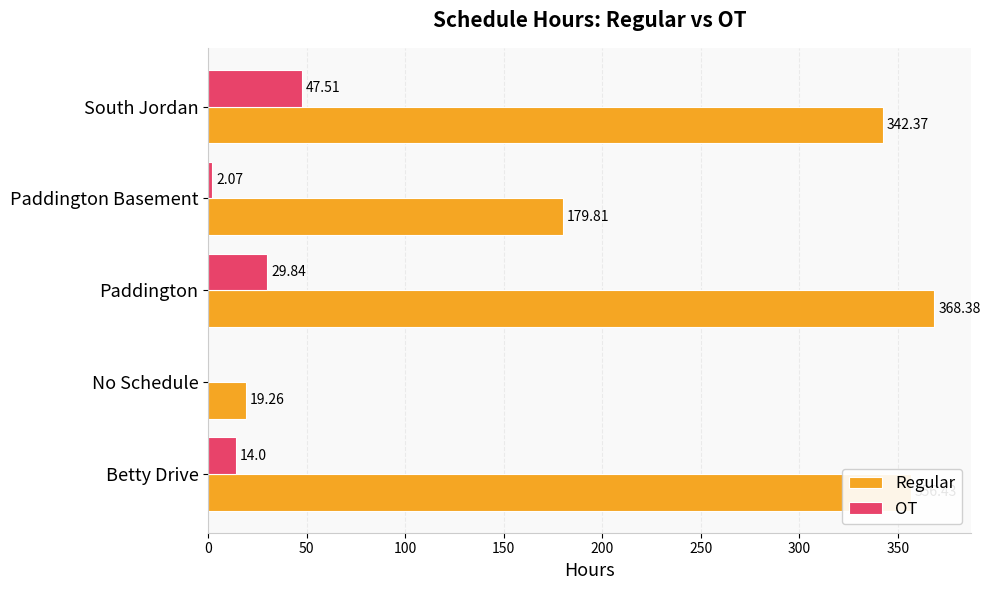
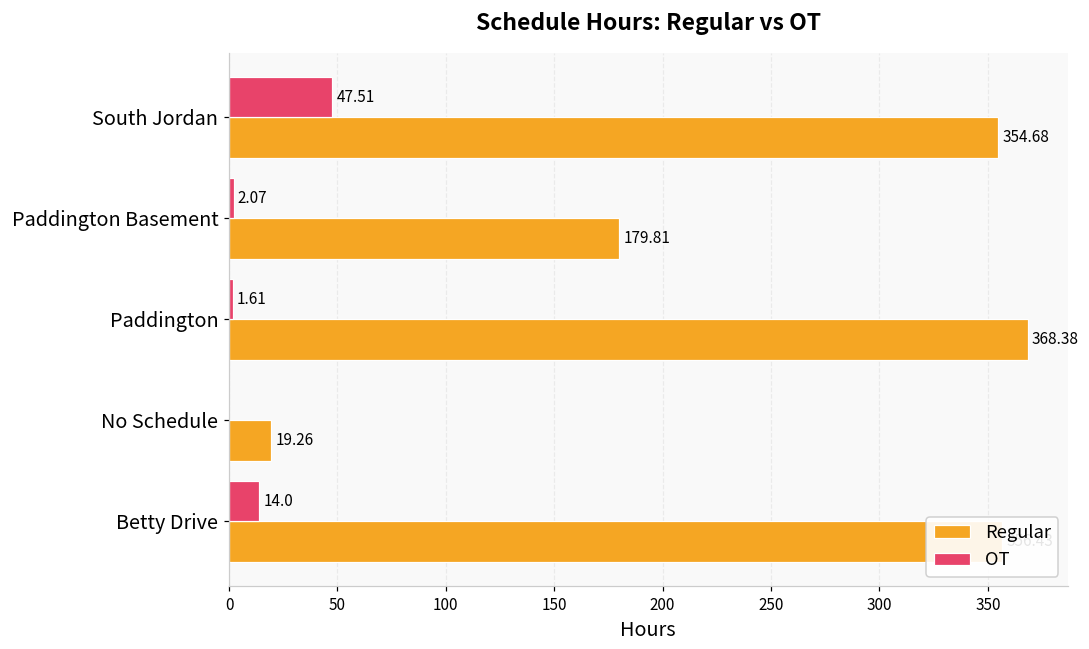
  {
    "Regular": {
-     "South Jordan": 342.37,
+     "South Jordan": 354.68,
      "Paddington Basement": 179.81,
      "Paddington": 368.38,
      "No Schedule": 19.26
    },
    "OT": {
      "South Jordan": 47.51,
      "Paddington Basement": 2.07,
-     "Paddington": 29.84,
+     "Paddington": 1.61,
      "Betty Drive": 14.0
    }
  }
